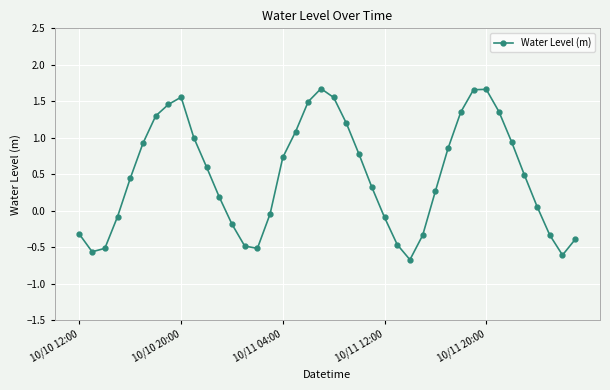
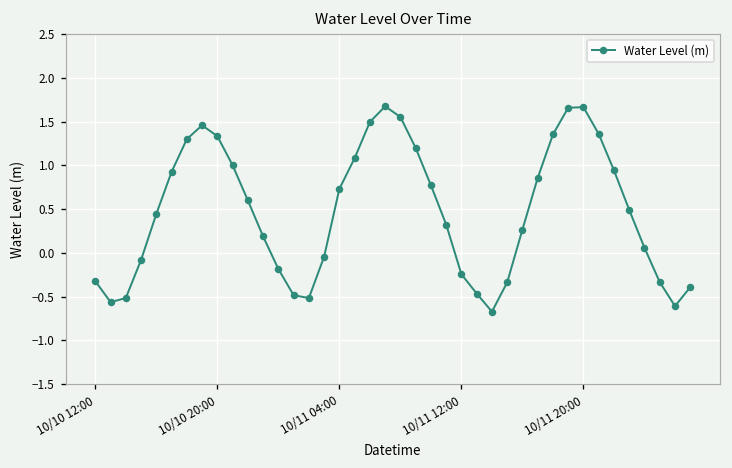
  {
    "10/10 12:00": -0.3,
-   "10/10 20:00": 1.6,
+   "10/10 20:00": 1.3,
    "10/11 04:00": 0.7,
-   "10/11 12:00": -0.1,
+   "10/11 12:00": -0.2,
    "10/11 20:00": 1.7
  }
